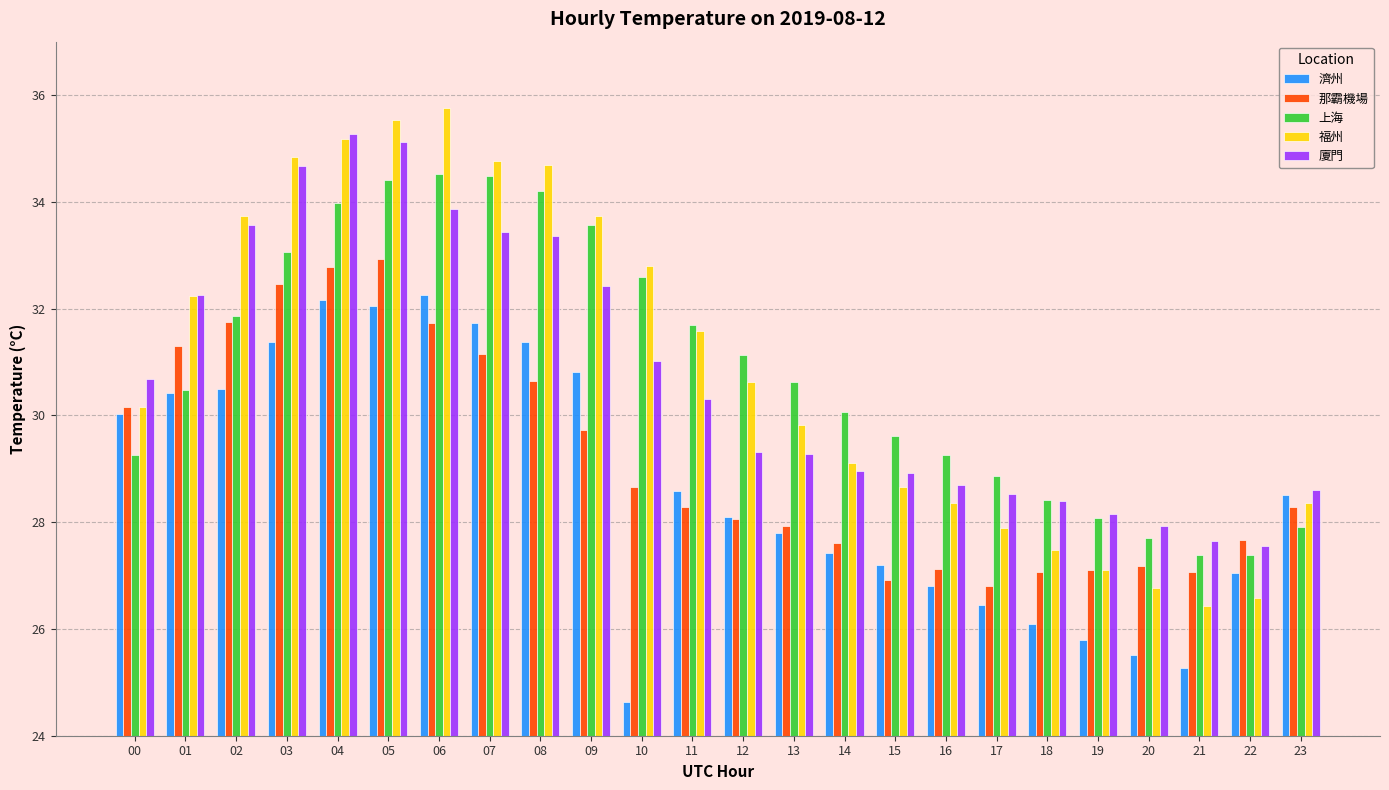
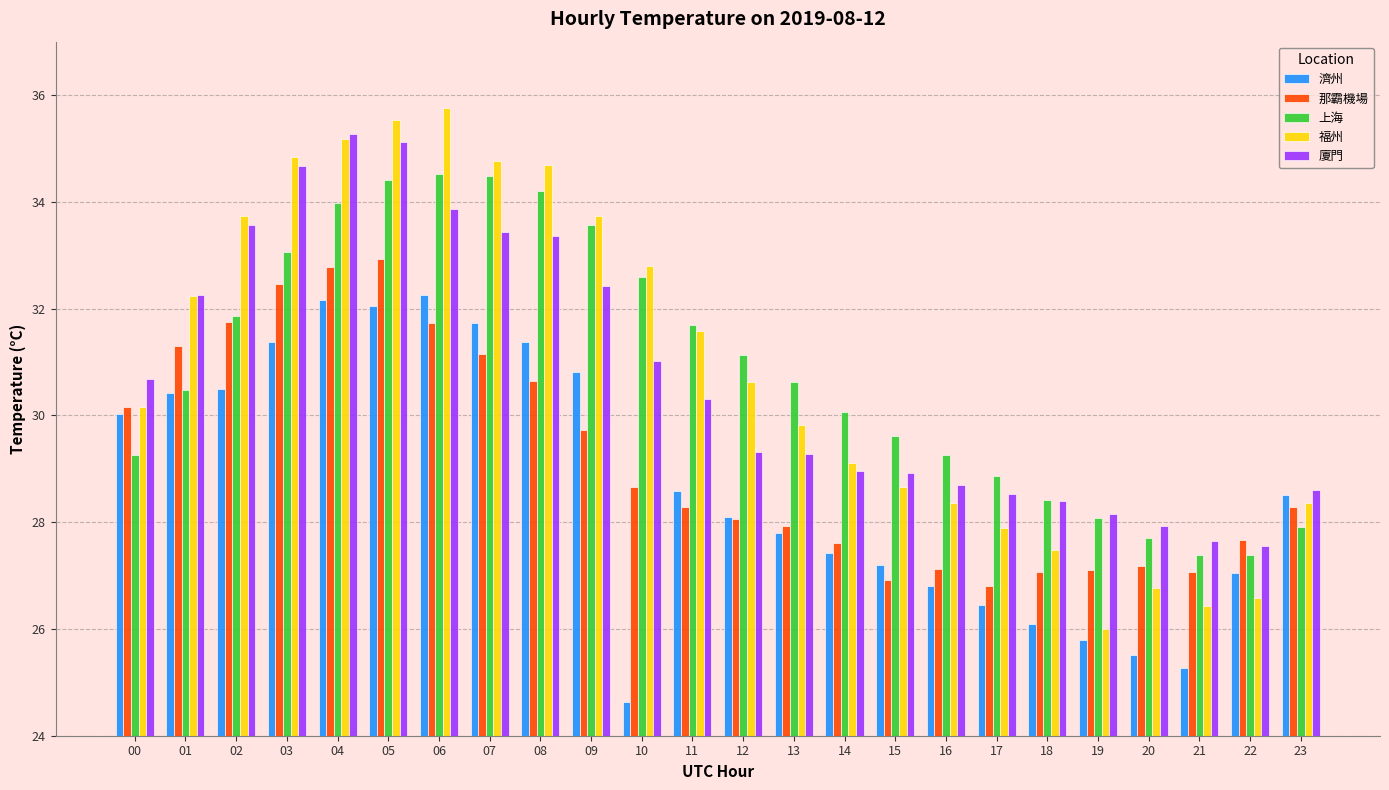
  {
    "濟州": {
      "00": 30.0,
      "01": 30.4,
      "02": 30.5,
      "03": 31.4,
      "04": 32.2,
      "05": 32.0,
      "06": 32.2,
      "07": 31.7,
      "08": 31.4,
      "09": 30.8,
      "10": 24.6,
      "11": 28.6,
      "12": 28.1,
      "13": 27.8,
      "14": 27.4,
      "15": 27.2,
      "16": 26.8,
      "17": 26.5,
      "18": 26.1,
      "19": 25.8,
      "20": 25.5,
      "21": 25.3,
      "22": 27.0,
      "23": 28.5
    },
    "那霸機場": {
      "00": 30.2,
      "01": 31.3,
      "02": 31.7,
      "03": 32.5,
      "04": 32.8,
      "05": 32.9,
      "06": 31.7,
      "07": 31.2,
      "08": 30.7,
      "09": 29.7,
      "10": 28.7,
      "11": 28.3,
      "12": 28.1,
      "13": 27.9,
      "14": 27.6,
      "15": 26.9,
      "16": 27.1,
      "17": 26.8,
      "18": 27.1,
      "19": 27.1,
      "20": 27.2,
      "21": 27.1,
      "22": 27.7,
      "23": 28.3
    },
    "上海": {
      "00": 29.3,
      "01": 30.5,
      "02": 31.9,
      "03": 33.1,
      "04": 34.0,
      "05": 34.4,
      "06": 34.5,
      "07": 34.5,
      "08": 34.2,
      "09": 33.6,
      "10": 32.6,
      "11": 31.7,
      "12": 31.1,
      "13": 30.6,
      "14": 30.1,
      "15": 29.6,
      "16": 29.3,
      "17": 28.9,
      "18": 28.4,
      "19": 28.1,
      "20": 27.7,
      "21": 27.4,
      "22": 27.4,
      "23": 27.9
    },
    "福州": {
      "00": 30.2,
      "01": 32.2,
      "02": 33.7,
      "03": 34.8,
      "04": 35.2,
      "05": 35.5,
      "06": 35.7,
      "07": 34.8,
      "08": 34.7,
      "09": 33.7,
      "10": 32.8,
      "11": 31.6,
      "12": 30.6,
      "13": 29.8,
      "14": 29.1,
      "15": 28.7,
      "16": 28.4,
      "17": 27.9,
      "18": 27.5,
-     "19": 27.1,
+     "19": 26.0,
      "20": 26.8,
      "21": 26.4,
      "22": 26.6,
      "23": 28.4
    },
    "廈門": {
      "00": 30.7,
      "01": 32.3,
      "02": 33.6,
      "03": 34.7,
      "04": 35.3,
      "05": 35.1,
      "06": 33.9,
      "07": 33.4,
      "08": 33.4,
      "09": 32.4,
      "10": 31.0,
      "11": 30.3,
      "12": 29.3,
      "13": 29.3,
      "14": 29.0,
      "15": 28.9,
      "16": 28.7,
      "17": 28.5,
      "18": 28.4,
      "19": 28.2,
      "20": 27.9,
      "21": 27.7,
      "22": 27.5,
      "23": 28.6
    }
  }
